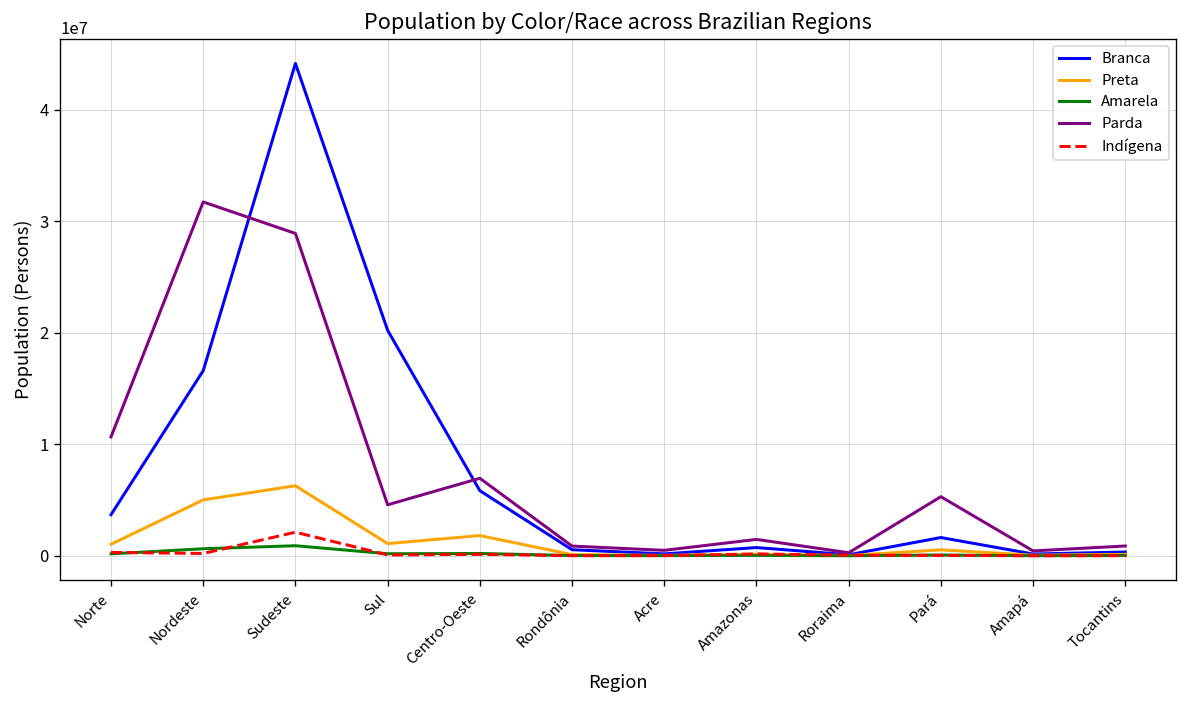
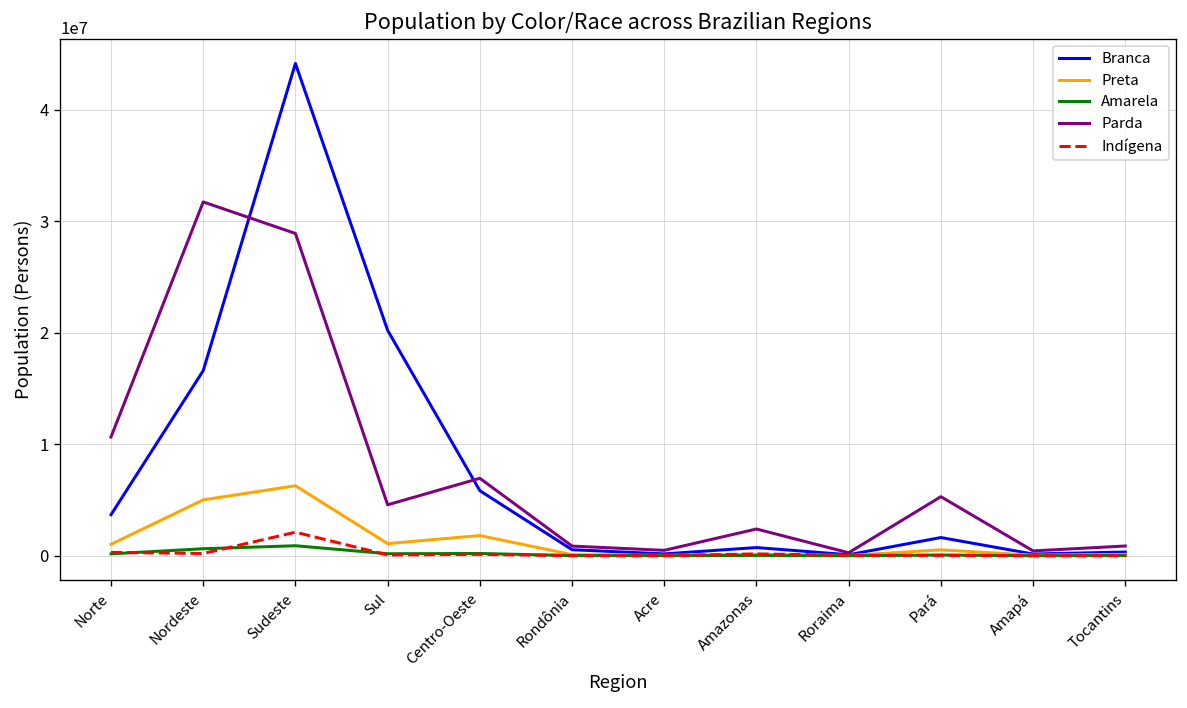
  {
    "Branca": {
      "Norte": 4000000,
      "Nordeste": 17000000,
      "Sudeste": 44000000,
      "Sul": 20000000,
      "Centro-Oeste": 6000000,
      "Rondônia": 1000000,
      "Amazonas": 1000000,
      "Pará": 2000000
    },
    "Preta": {
      "Norte": 1000000,
      "Nordeste": 5000000,
      "Sudeste": 6000000,
      "Sul": 1000000,
      "Centro-Oeste": 2000000,
      "Pará": 1000000
    },
    "Amarela": {
      "Nordeste": 1000000,
      "Sudeste": 1000000
    },
    "Parda": {
      "Norte": 11000000,
      "Nordeste": 32000000,
      "Sudeste": 29000000,
      "Sul": 5000000,
      "Centro-Oeste": 7000000,
      "Rondônia": 1000000,
      "Acre": 0,
-     "Amazonas": 1000000,
+     "Amazonas": 2000000,
      "Pará": 5000000,
      "Amapá": 0,
      "Tocantins": 1000000
    },
    "Indígena": {
      "Nordeste": 0,
      "Sudeste": 2000000
    }
  }
